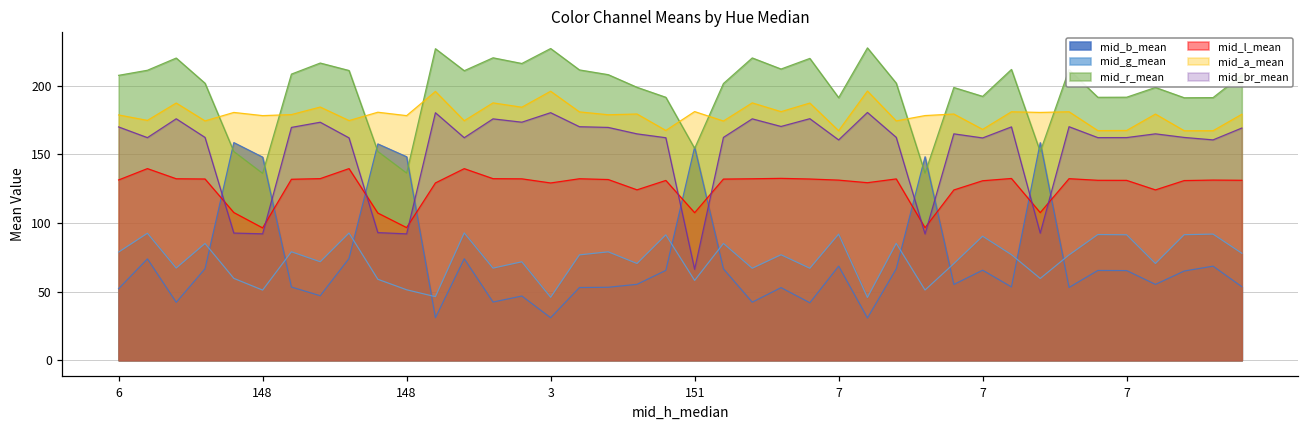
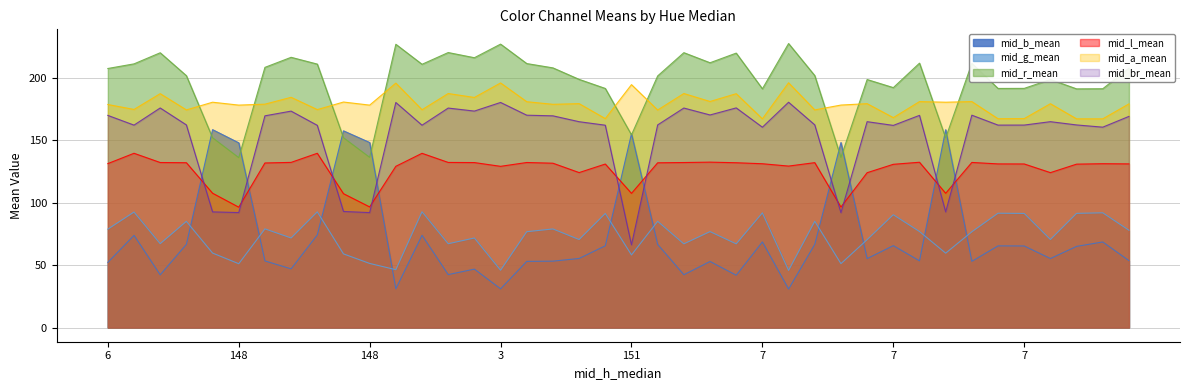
  {
    "mid_l_mean": {
      "151": 108
    },
    "mid_a_mean": {
-     "151": 181
+     "151": 195
    },
    "mid_br_mean": {
      "151": 66
    }
  }
